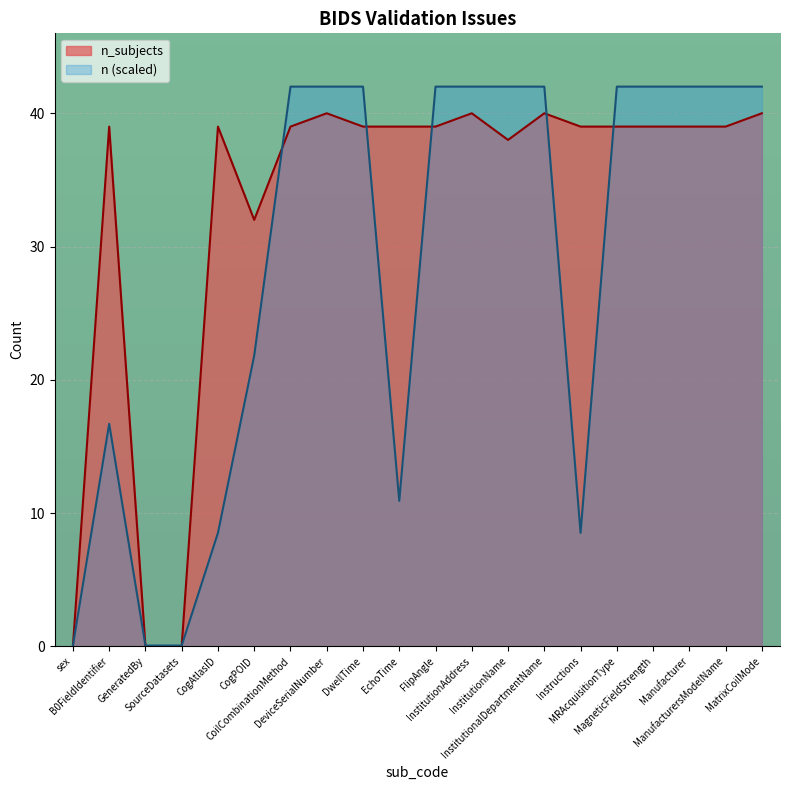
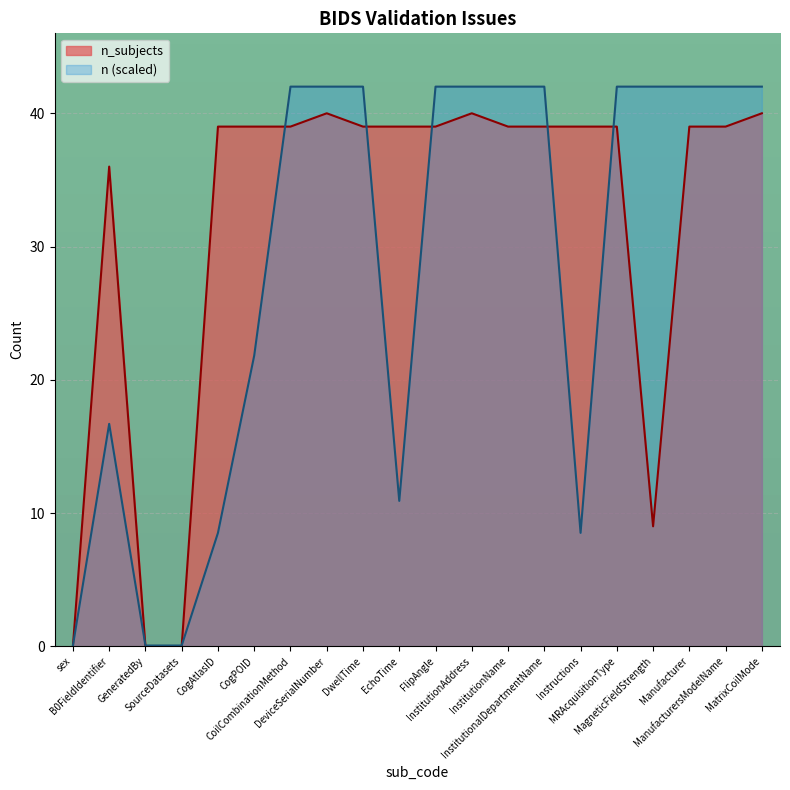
  {
    "n_subjects": {
-     "B0FieldIdentifier": 39,
+     "B0FieldIdentifier": 36,
      "CogAtlasID": 39,
-     "CogPOID": 32,
+     "CogPOID": 39,
      "CoilCombinationMethod": 39,
      "DeviceSerialNumber": 40,
      "DwellTime": 39,
      "EchoTime": 39,
      "FlipAngle": 39,
      "InstitutionAddress": 40,
-     "InstitutionName": 38,
-     "InstitutionalDepartmentName": 40,
+     "InstitutionName": 39,
+     "InstitutionalDepartmentName": 39,
      "Instructions": 39,
      "MRAcquisitionType": 39,
-     "MagneticFieldStrength": 39,
+     "MagneticFieldStrength": 9,
      "Manufacturer": 39,
      "ManufacturersModelName": 39,
      "MatrixCoilMode": 40
    },
    "n (scaled)": {
      "B0FieldIdentifier": 16.7,
      "CogAtlasID": 8.5,
      "CogPOID": 22,
      "CoilCombinationMethod": 42,
      "DeviceSerialNumber": 42,
      "DwellTime": 42,
      "EchoTime": 11,
      "FlipAngle": 42,
      "InstitutionAddress": 42,
      "InstitutionName": 42,
      "InstitutionalDepartmentName": 42,
      "Instructions": 8.5,
      "MRAcquisitionType": 42,
      "MagneticFieldStrength": 42,
      "Manufacturer": 42,
      "ManufacturersModelName": 42,
      "MatrixCoilMode": 42
    }
  }
